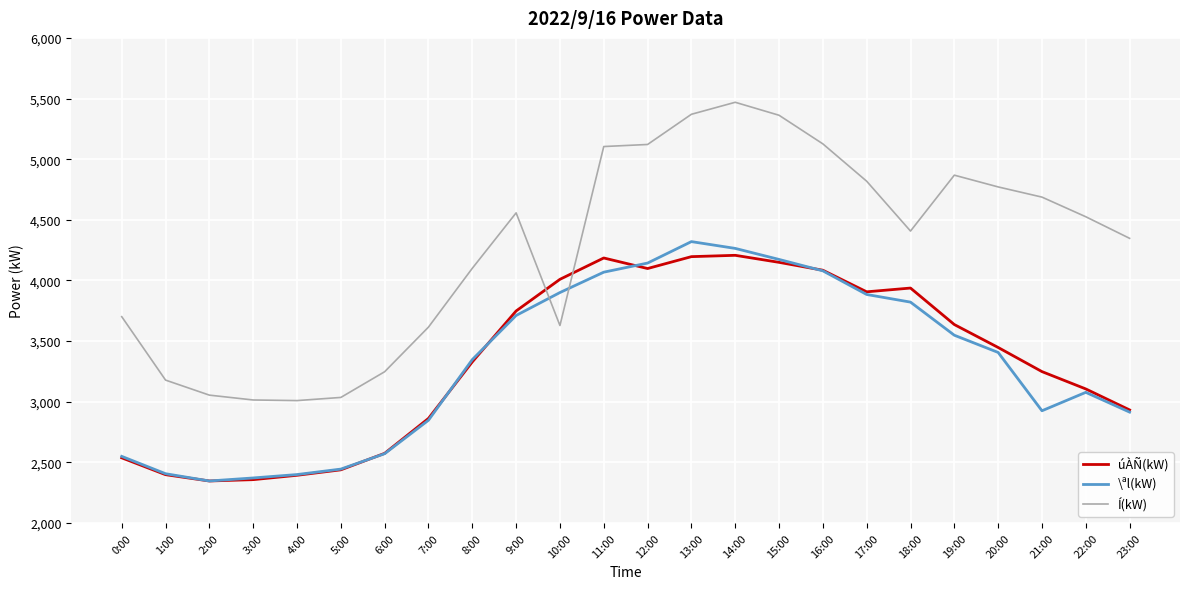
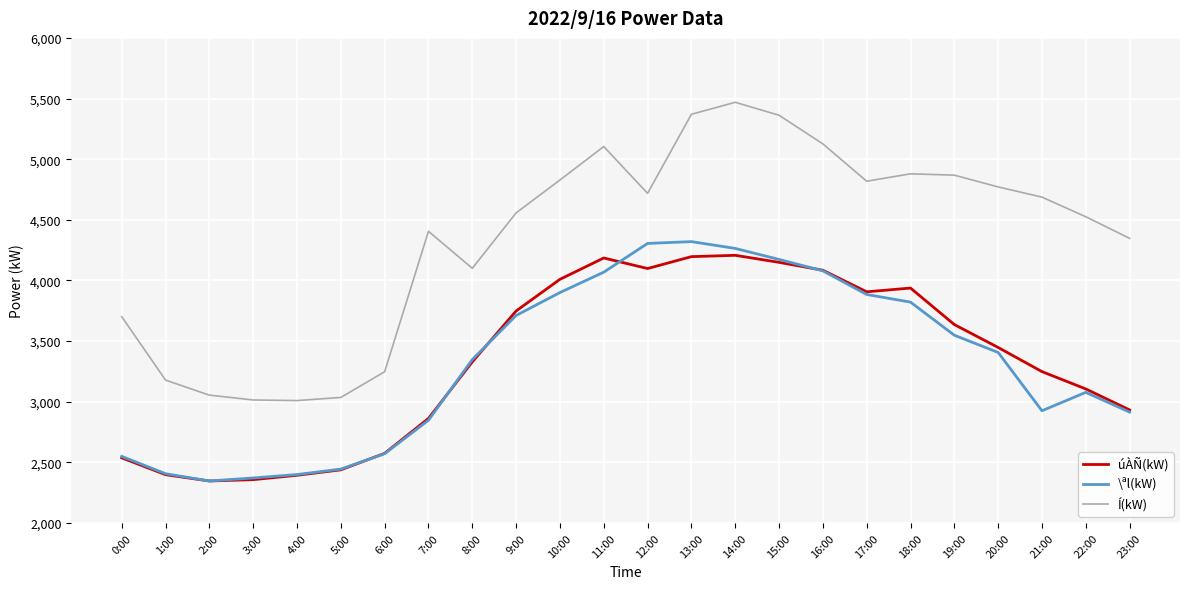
  {
    "úÀÑ(kW)": {
      "9:00": "3,750",
      "10:00": "4,010",
      "11:00": "4,190",
      "12:00": "4,100",
      "13:00": "4,200",
      "14:00": "4,210",
      "15:00": "4,150",
      "17:00": "3,910",
      "18:00": "3,940",
      "19:00": "3,640",
      "20:00": "3,450",
      "21:00": "3,250",
      "22:00": "3,110"
    },
    "\\ªl(kW)": {
      "9:00": "3,710",
      "10:00": "3,900",
      "11:00": "4,070",
-     "12:00": "4,140",
+     "12:00": "4,310",
      "13:00": "4,320",
      "14:00": "4,260",
      "15:00": "4,170",
      "17:00": "3,880",
      "18:00": "3,820",
      "19:00": "3,550",
      "20:00": "3,410",
      "21:00": "2,930",
      "22:00": "3,080"
    },
    "Í(kW)": {
      "0:00": "3,700",
      "1:00": "3,180",
      "2:00": "3,050",
      "3:00": "3,010",
      "4:00": "3,010",
      "5:00": "3,040",
      "6:00": "3,250",
-     "7:00": "3,620",
+     "7:00": "4,410",
      "8:00": "4,100",
      "9:00": "4,560",
-     "10:00": "3,630",
+     "10:00": "4,830",
      "11:00": "5,100",
-     "12:00": "5,120",
+     "12:00": "4,720",
      "13:00": "5,370",
      "14:00": "5,470",
      "15:00": "5,360",
      "16:00": "5,130",
      "17:00": "4,820",
-     "18:00": "4,410",
+     "18:00": "4,880",
      "19:00": "4,870",
      "20:00": "4,770",
      "21:00": "4,690",
      "22:00": "4,530",
      "23:00": "4,350"
    }
  }
